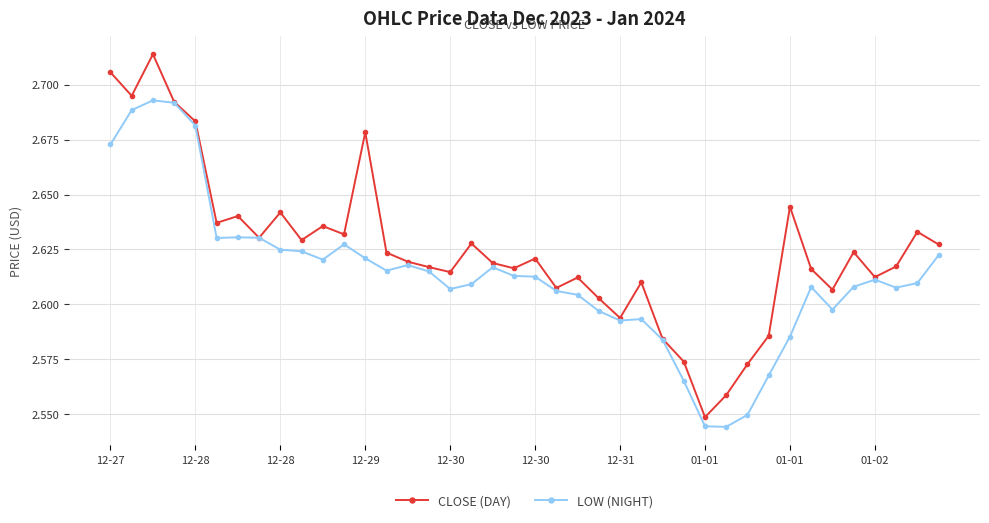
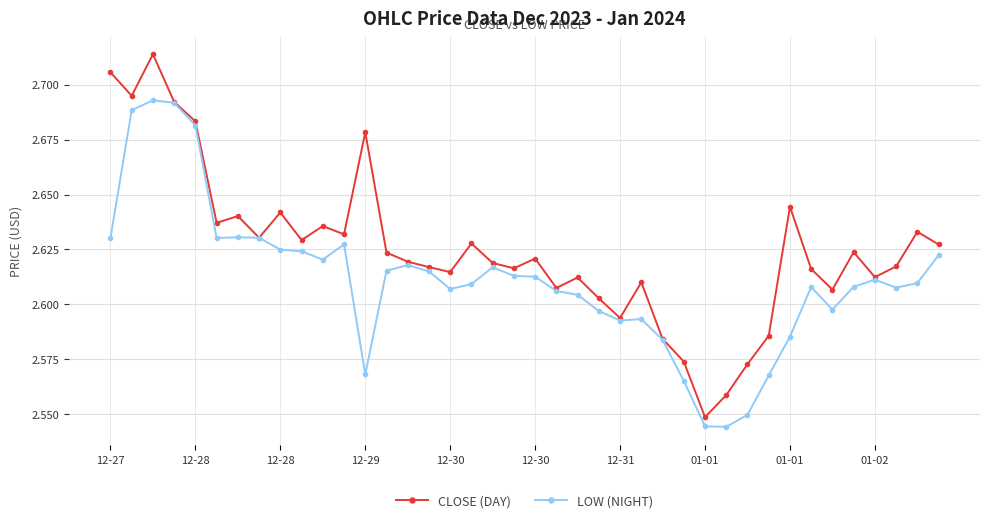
  {
    "CLOSE (DAY)": {
      "12-27": 2.706,
      "12-29": 2.678,
      "12-31": 2.594,
      "01-02": 2.612
    },
    "LOW (NIGHT)": {
-     "12-27": 2.673,
-     "12-29": 2.621,
+     "12-27": 2.630,
+     "12-29": 2.568,
      "12-31": 2.593,
      "01-02": 2.611
    }
  }
